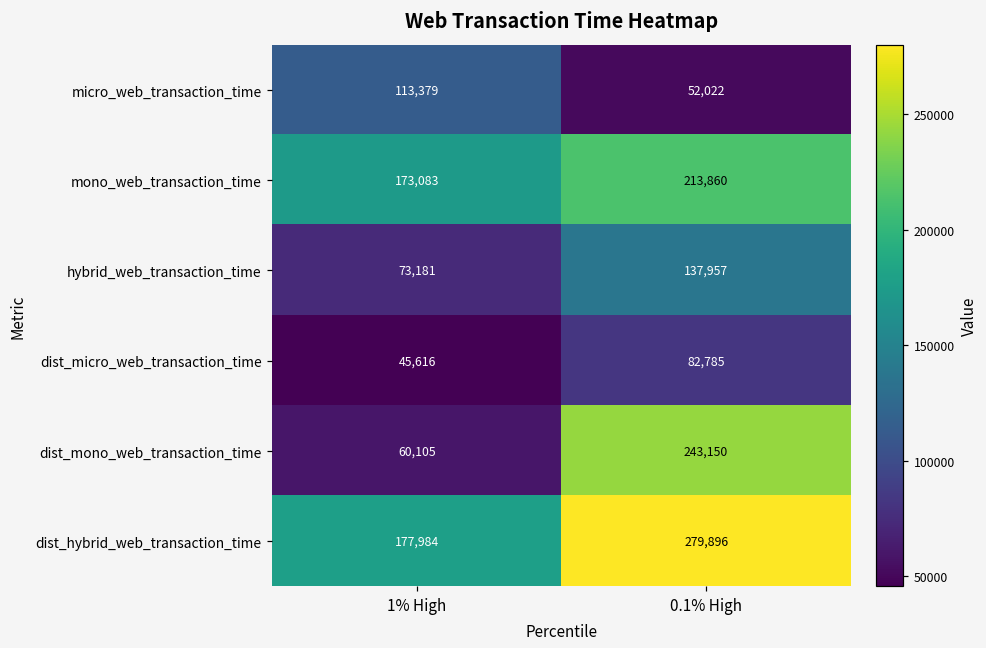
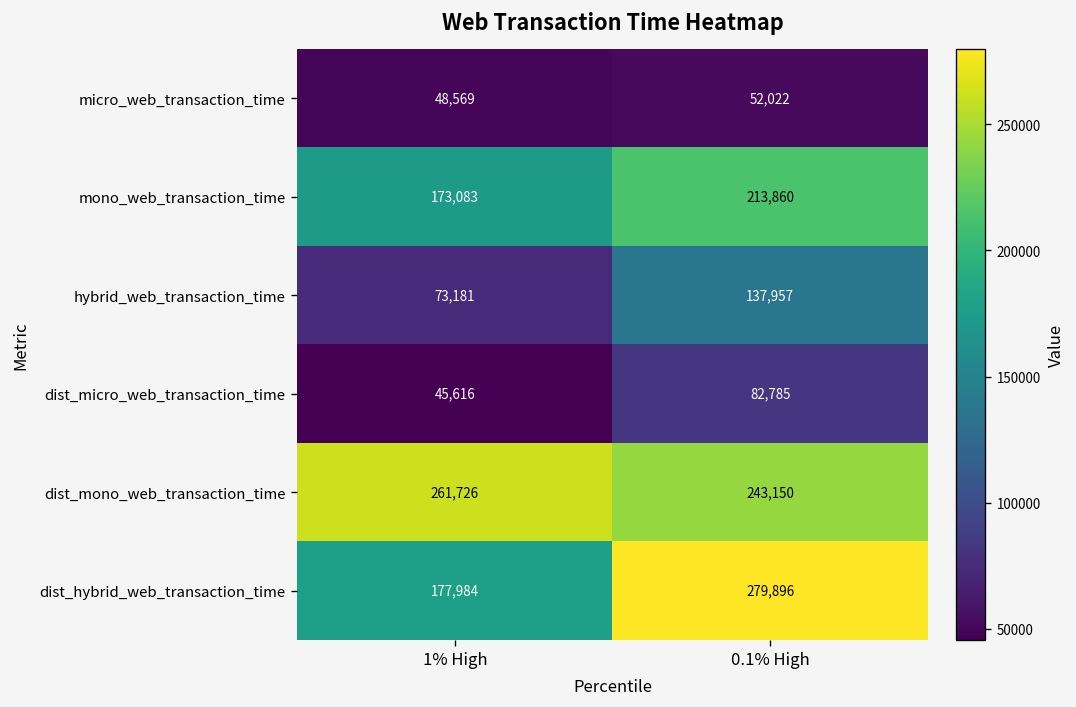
  {
    "micro_web_transaction_time": {
-     "1% High": "113,379",
+     "1% High": "48,569",
      "0.1% High": "52,022"
    },
    "mono_web_transaction_time": {
      "1% High": "173,083",
      "0.1% High": "213,860"
    },
    "hybrid_web_transaction_time": {
      "1% High": "73,181",
      "0.1% High": "137,957"
    },
    "dist_micro_web_transaction_time": {
      "1% High": "45,616",
      "0.1% High": "82,785"
    },
    "dist_mono_web_transaction_time": {
-     "1% High": "60,105",
+     "1% High": "261,726",
      "0.1% High": "243,150"
    },
    "dist_hybrid_web_transaction_time": {
      "1% High": "177,984",
      "0.1% High": "279,896"
    }
  }
